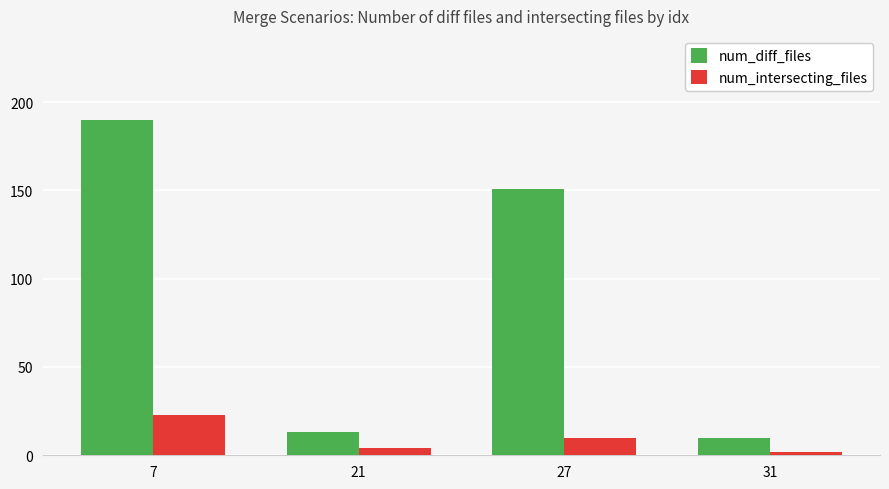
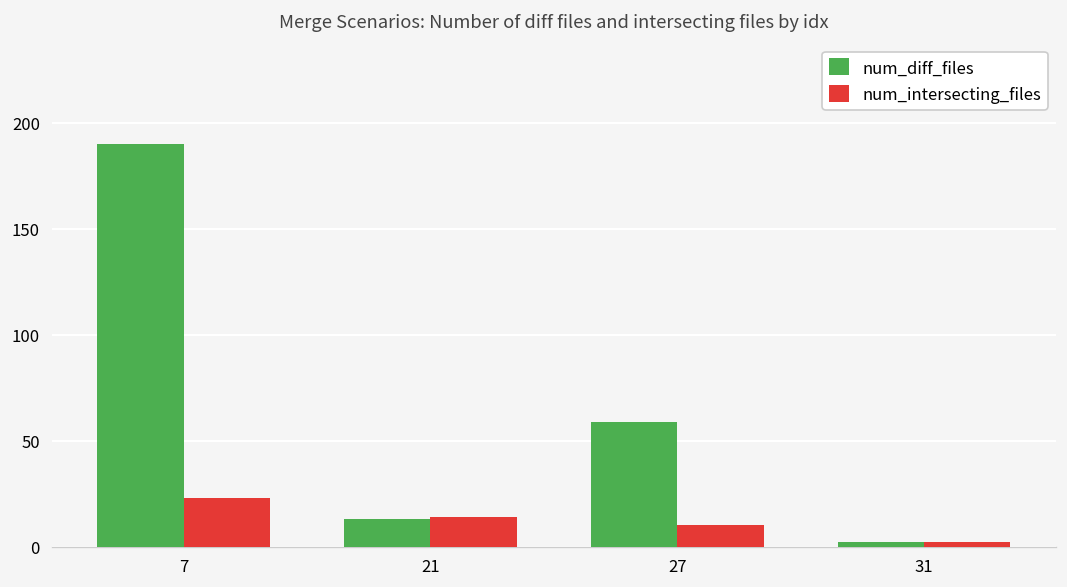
  {
    "num_diff_files": {
      "7": 190,
      "21": 13,
-     "27": 151,
-     "31": 10
+     "27": 59,
+     "31": 2
    },
    "num_intersecting_files": {
      "7": 23,
-     "21": 4,
+     "21": 14,
      "27": 10,
      "31": 2
    }
  }
